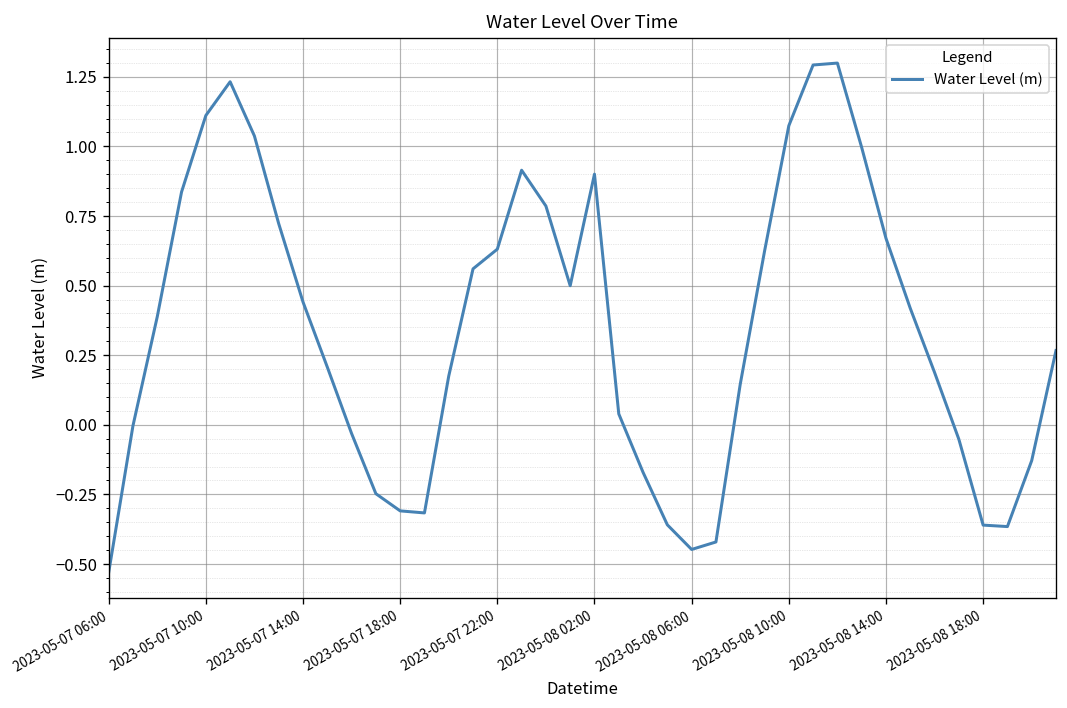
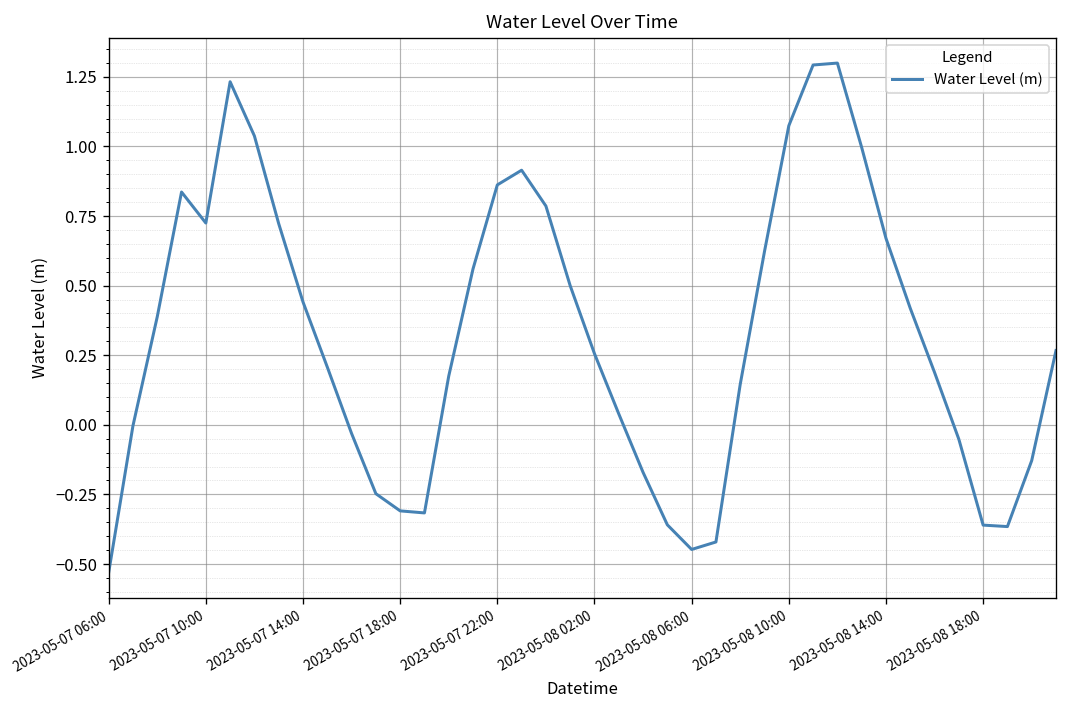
  {
    "2023-05-07 06:00": -0.53,
-   "2023-05-07 10:00": 1.11,
+   "2023-05-07 10:00": 0.72,
    "2023-05-07 14:00": 0.44,
    "2023-05-07 18:00": -0.31,
-   "2023-05-07 22:00": 0.63,
-   "2023-05-08 02:00": 0.90,
+   "2023-05-07 22:00": 0.86,
+   "2023-05-08 02:00": 0.26,
    "2023-05-08 06:00": -0.45,
    "2023-05-08 10:00": 1.07,
    "2023-05-08 14:00": 0.67,
    "2023-05-08 18:00": -0.36
  }
